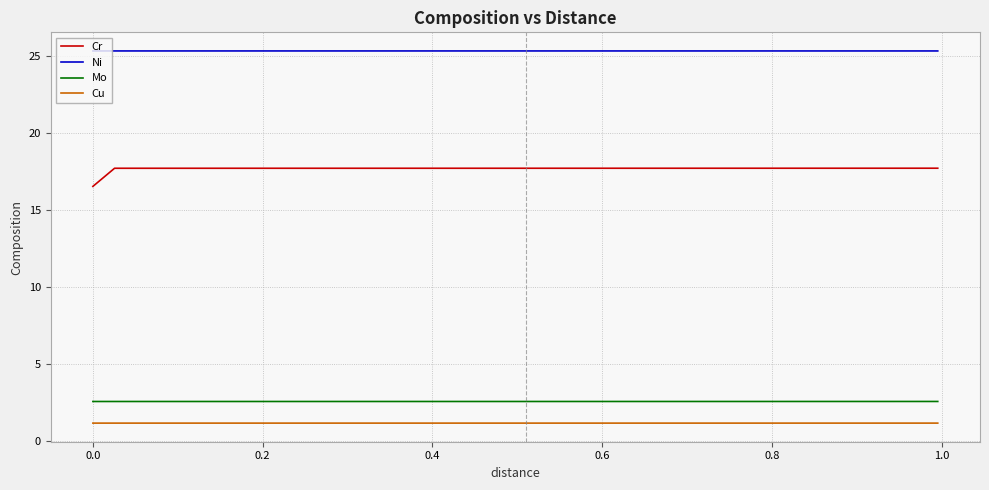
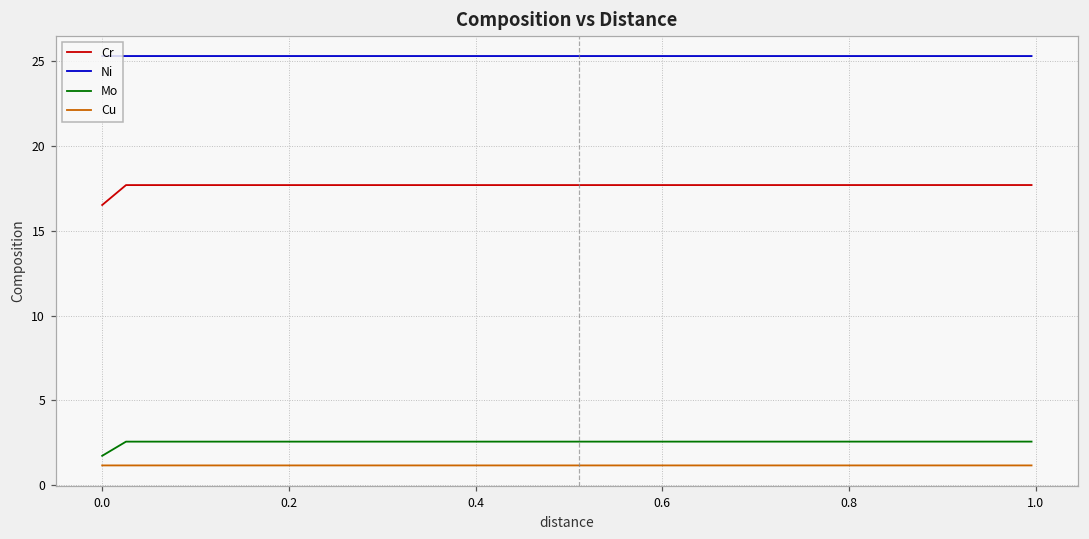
  {
    "Cr": {
      "0.0": 16.5
    },
    "Mo": {
-     "0.0": 2.6
+     "0.0": 1.7
    },
    "Cu": {
      "0.0": 1.2
    }
  }
